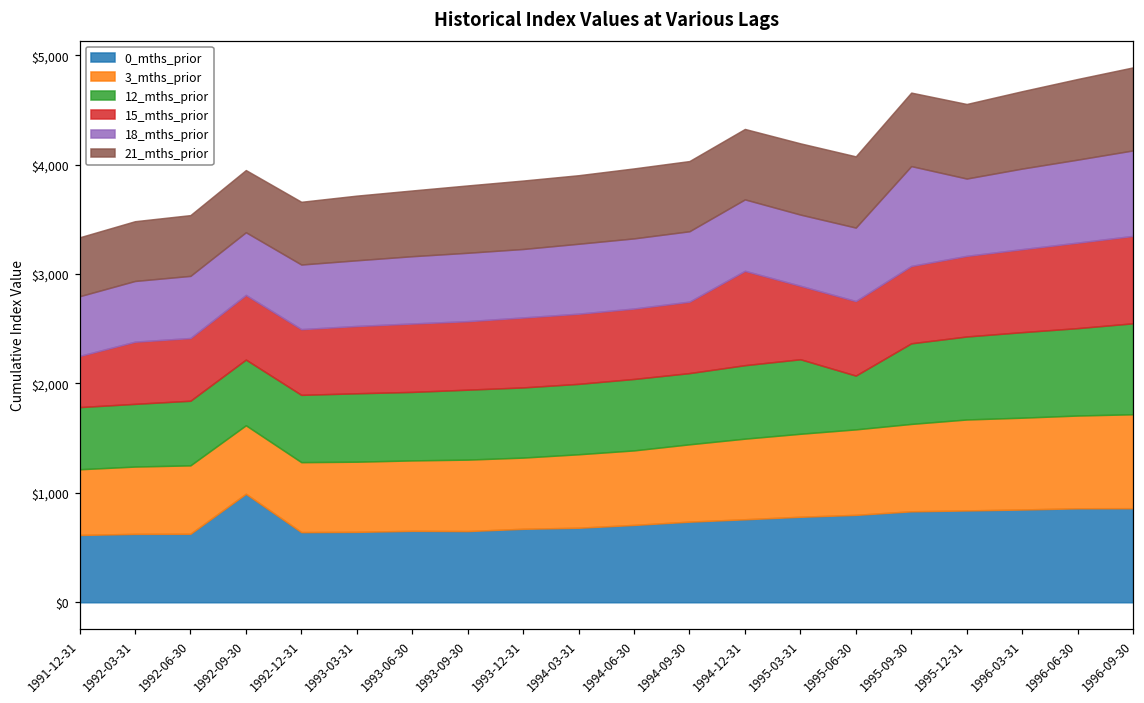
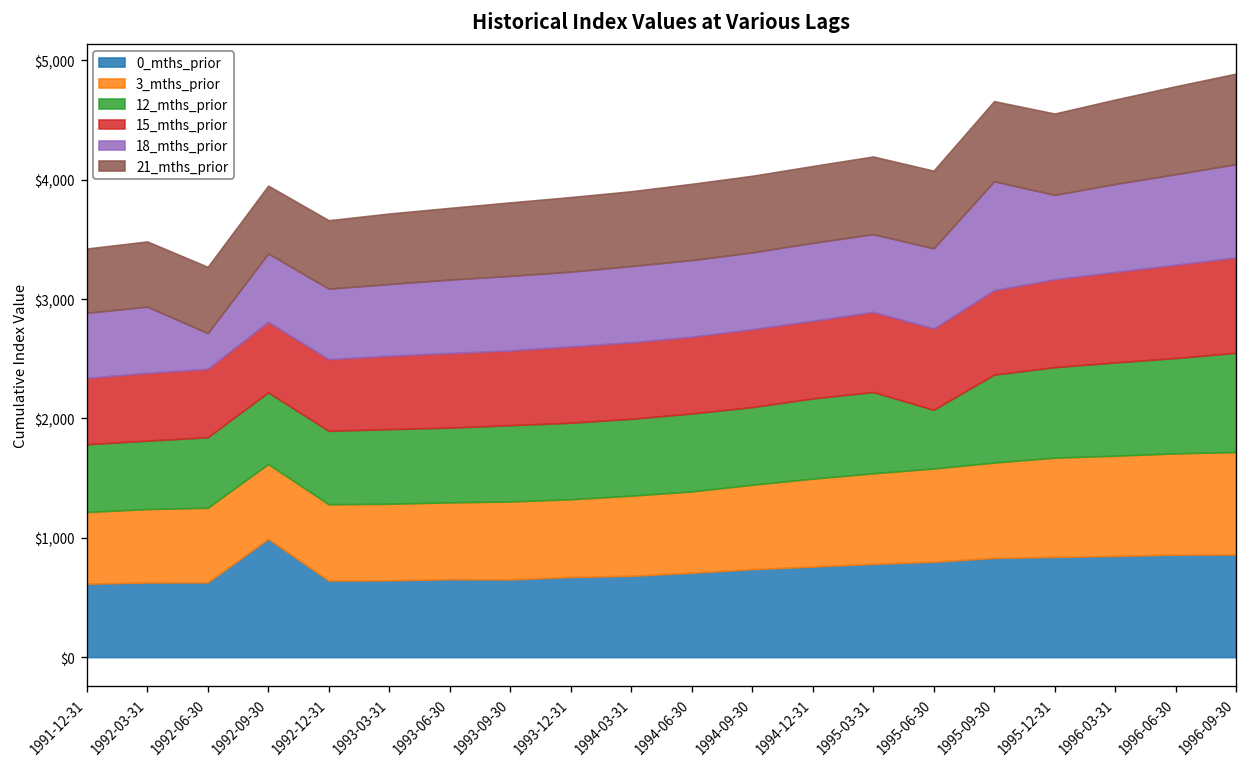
  {
    "0_mths_prior": {
      "1991-12-31": "$600",
      "1992-03-31": "$600",
      "1992-06-30": "$600",
      "1992-09-30": "$1,000",
      "1992-12-31": "$600",
      "1993-03-31": "$600",
      "1993-06-30": "$700",
      "1993-09-30": "$700",
      "1993-12-31": "$700",
      "1994-03-31": "$700",
      "1994-06-30": "$700",
      "1994-09-30": "$700",
      "1994-12-31": "$800",
      "1995-03-31": "$800",
      "1995-06-30": "$800",
      "1995-09-30": "$800",
      "1995-12-31": "$800",
      "1996-03-31": "$800",
      "1996-06-30": "$900",
      "1996-09-30": "$900"
    },
    "3_mths_prior": {
      "1991-12-31": "$600",
      "1992-03-31": "$600",
      "1992-06-30": "$600",
      "1992-09-30": "$600",
      "1992-12-31": "$600",
      "1993-03-31": "$600",
      "1993-06-30": "$600",
      "1993-09-30": "$700",
      "1993-12-31": "$700",
      "1994-03-31": "$700",
      "1994-06-30": "$700",
      "1994-09-30": "$700",
      "1994-12-31": "$700",
      "1995-03-31": "$800",
      "1995-06-30": "$800",
      "1995-09-30": "$800",
      "1995-12-31": "$800",
      "1996-03-31": "$800",
      "1996-06-30": "$800",
      "1996-09-30": "$900"
    },
    "12_mths_prior": {
      "1991-12-31": "$600",
      "1992-03-31": "$600",
      "1992-06-30": "$600",
      "1992-09-30": "$600",
      "1992-12-31": "$600",
      "1993-03-31": "$600",
      "1993-06-30": "$600",
      "1993-09-30": "$600",
      "1993-12-31": "$600",
      "1994-03-31": "$600",
      "1994-06-30": "$700",
      "1994-09-30": "$700",
      "1994-12-31": "$700",
      "1995-03-31": "$700",
      "1995-06-30": "$500",
      "1995-09-30": "$700",
      "1995-12-31": "$800",
      "1996-03-31": "$800",
      "1996-06-30": "$800",
      "1996-09-30": "$800"
    },
    "15_mths_prior": {
-     "1991-12-31": "$500",
+     "1991-12-31": "$600",
      "1992-03-31": "$600",
      "1992-06-30": "$600",
      "1992-09-30": "$600",
      "1992-12-31": "$600",
      "1993-03-31": "$600",
      "1993-06-30": "$600",
      "1993-09-30": "$600",
      "1993-12-31": "$600",
      "1994-03-31": "$600",
      "1994-06-30": "$600",
      "1994-09-30": "$700",
-     "1994-12-31": "$900",
+     "1994-12-31": "$700",
      "1995-03-31": "$700",
      "1995-06-30": "$700",
      "1995-09-30": "$700",
      "1995-12-31": "$700",
      "1996-03-31": "$800",
      "1996-06-30": "$800",
      "1996-09-30": "$800"
    },
    "18_mths_prior": {
      "1991-12-31": "$500",
      "1992-03-31": "$600",
-     "1992-06-30": "$600",
+     "1992-06-30": "$300",
      "1992-09-30": "$600",
      "1992-12-31": "$600",
      "1993-03-31": "$600",
      "1993-06-30": "$600",
      "1993-09-30": "$600",
      "1993-12-31": "$600",
      "1994-03-31": "$600",
      "1994-06-30": "$600",
      "1994-09-30": "$600",
      "1994-12-31": "$700",
      "1995-03-31": "$700",
      "1995-06-30": "$700",
      "1995-09-30": "$900",
      "1995-12-31": "$700",
      "1996-03-31": "$700",
      "1996-06-30": "$800",
      "1996-09-30": "$800"
    },
    "21_mths_prior": {
      "1991-12-31": "$500",
      "1992-03-31": "$500",
      "1992-06-30": "$600",
      "1992-09-30": "$600",
      "1992-12-31": "$600",
      "1993-03-31": "$600",
      "1993-06-30": "$600",
      "1993-09-30": "$600",
      "1993-12-31": "$600",
      "1994-03-31": "$600",
      "1994-06-30": "$600",
      "1994-09-30": "$600",
      "1994-12-31": "$600",
      "1995-03-31": "$700",
      "1995-06-30": "$700",
      "1995-09-30": "$700",
      "1995-12-31": "$700",
      "1996-03-31": "$700",
      "1996-06-30": "$700",
      "1996-09-30": "$800"
    }
  }
